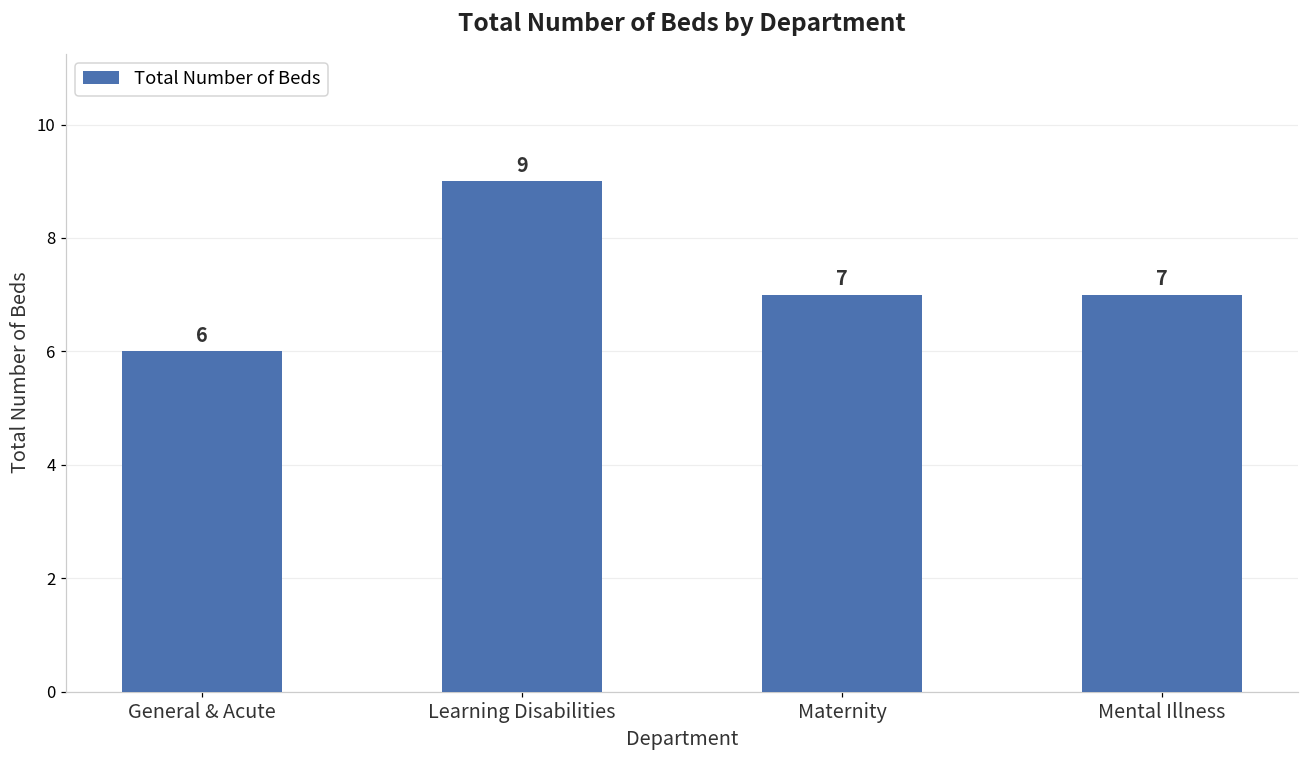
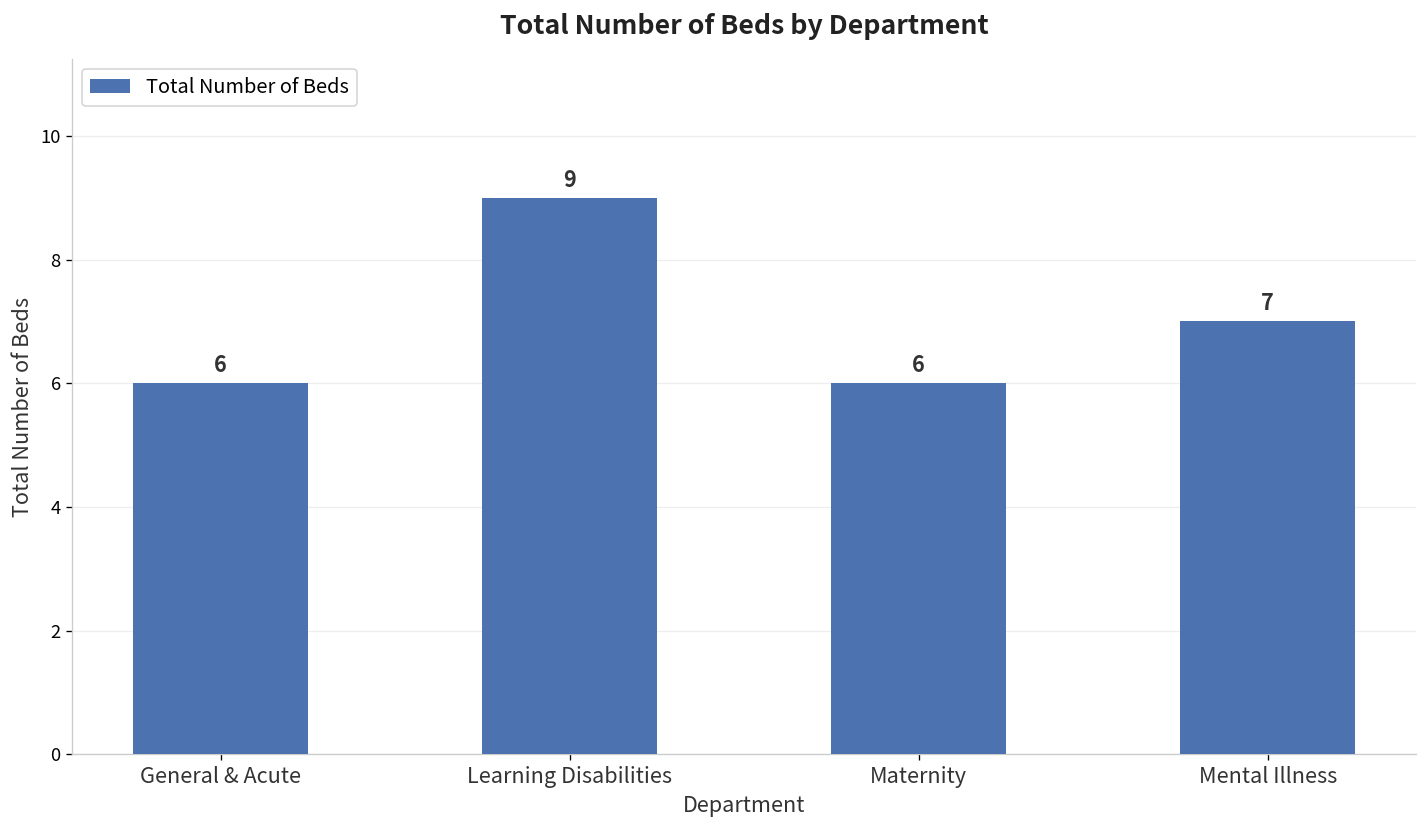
  {
    "General & Acute": 6,
    "Learning Disabilities": 9,
-   "Maternity": 7,
+   "Maternity": 6,
    "Mental Illness": 7
  }
